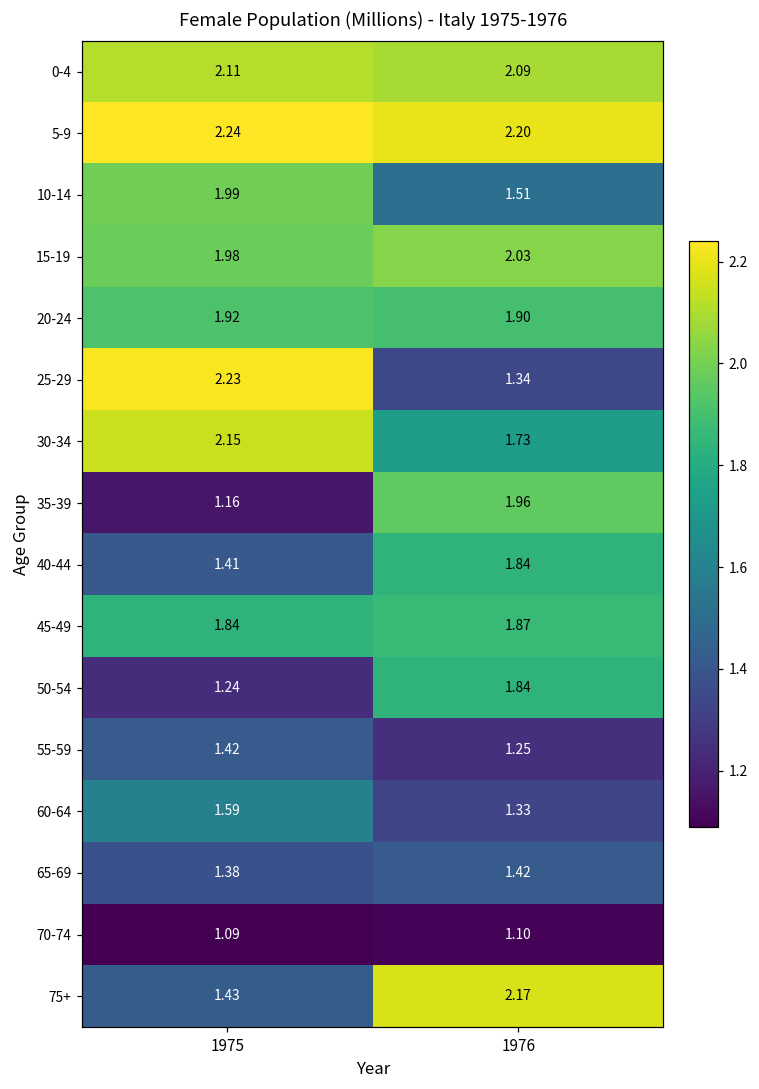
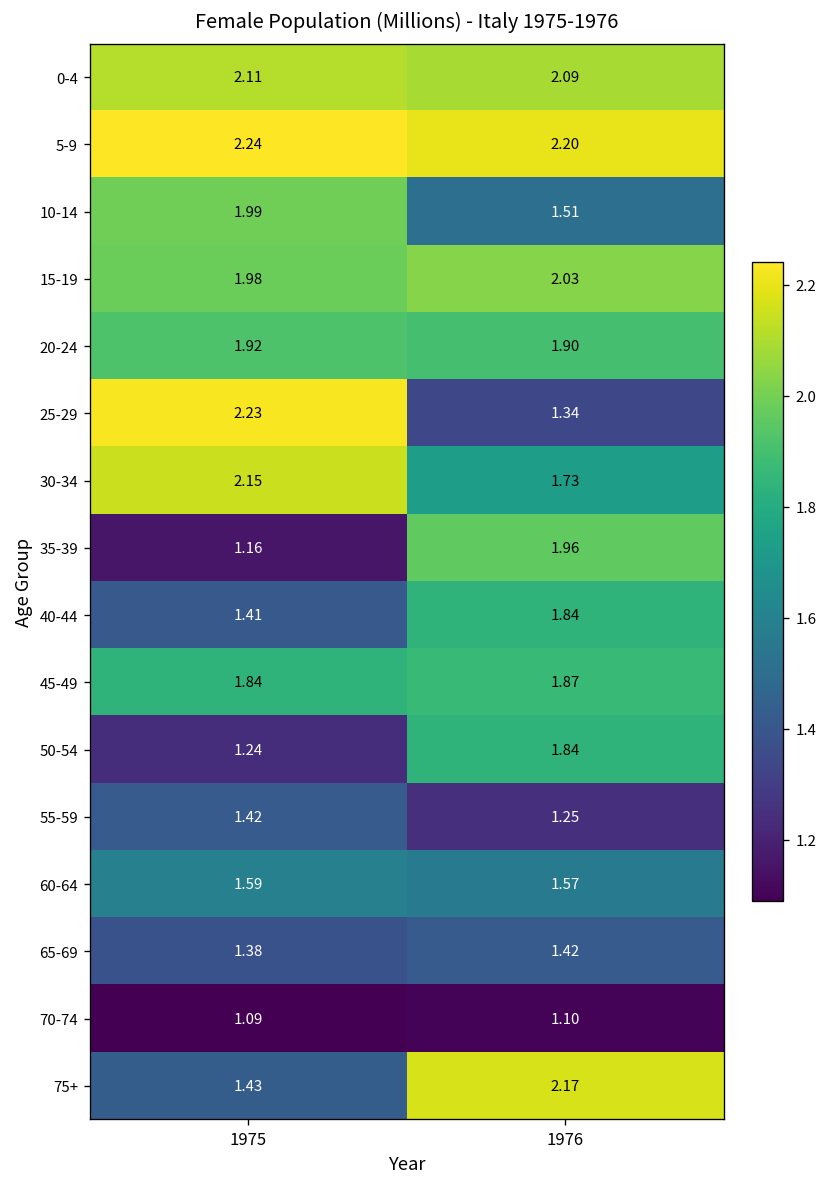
  {
    "0-4": {
      "1975": 2.11,
      "1976": 2.09
    },
    "5-9": {
      "1975": 2.24,
      "1976": 2.20
    },
    "10-14": {
      "1975": 1.99,
      "1976": 1.51
    },
    "15-19": {
      "1975": 1.98,
      "1976": 2.03
    },
    "20-24": {
      "1975": 1.92,
      "1976": 1.90
    },
    "25-29": {
      "1975": 2.23,
      "1976": 1.34
    },
    "30-34": {
      "1975": 2.15,
      "1976": 1.73
    },
    "35-39": {
      "1975": 1.16,
      "1976": 1.96
    },
    "40-44": {
      "1975": 1.41,
      "1976": 1.84
    },
    "45-49": {
      "1975": 1.84,
      "1976": 1.87
    },
    "50-54": {
      "1975": 1.24,
      "1976": 1.84
    },
    "55-59": {
      "1975": 1.42,
      "1976": 1.25
    },
    "60-64": {
      "1975": 1.59,
-     "1976": 1.33
+     "1976": 1.57
    },
    "65-69": {
      "1975": 1.38,
      "1976": 1.42
    },
    "70-74": {
      "1975": 1.09,
      "1976": 1.10
    },
    "75+": {
      "1975": 1.43,
      "1976": 2.17
    }
  }
